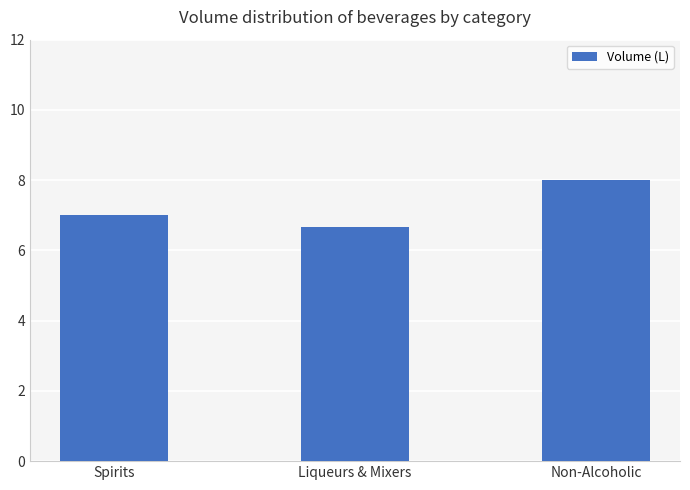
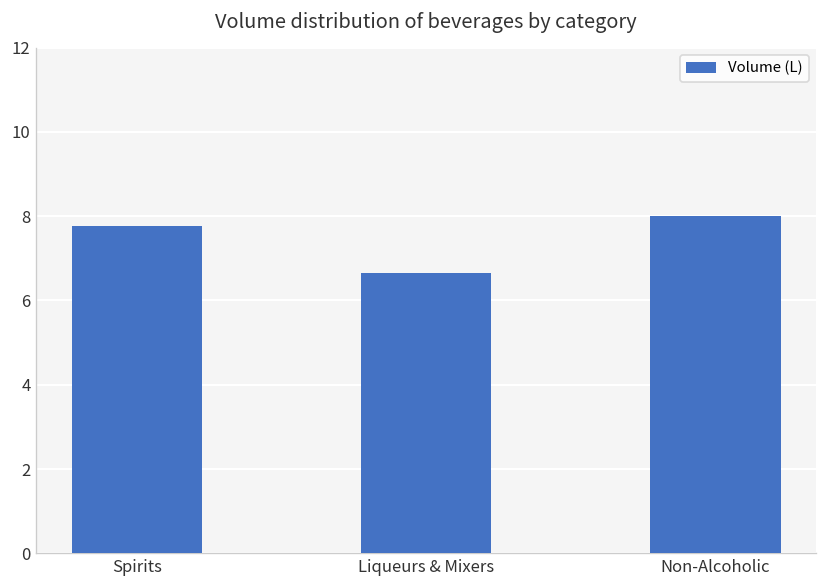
  {
-   "Spirits": 7.0,
+   "Spirits": 7.8,
    "Liqueurs & Mixers": 6.7,
    "Non-Alcoholic": 8.0
  }
